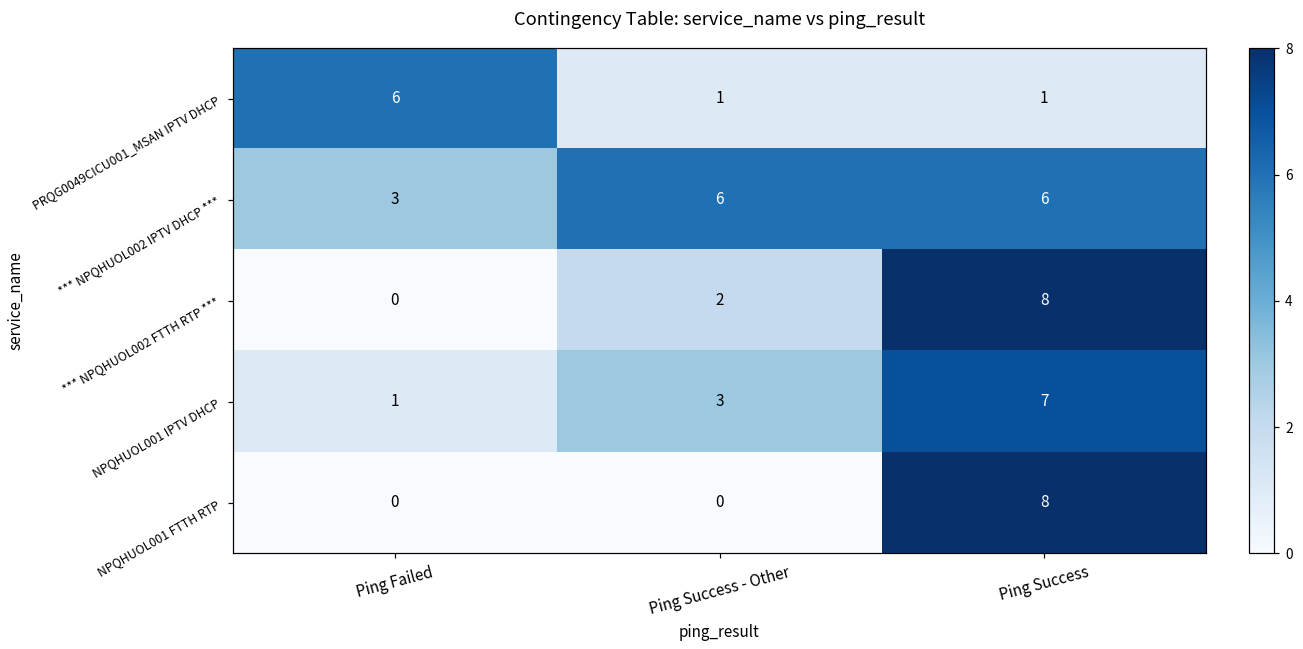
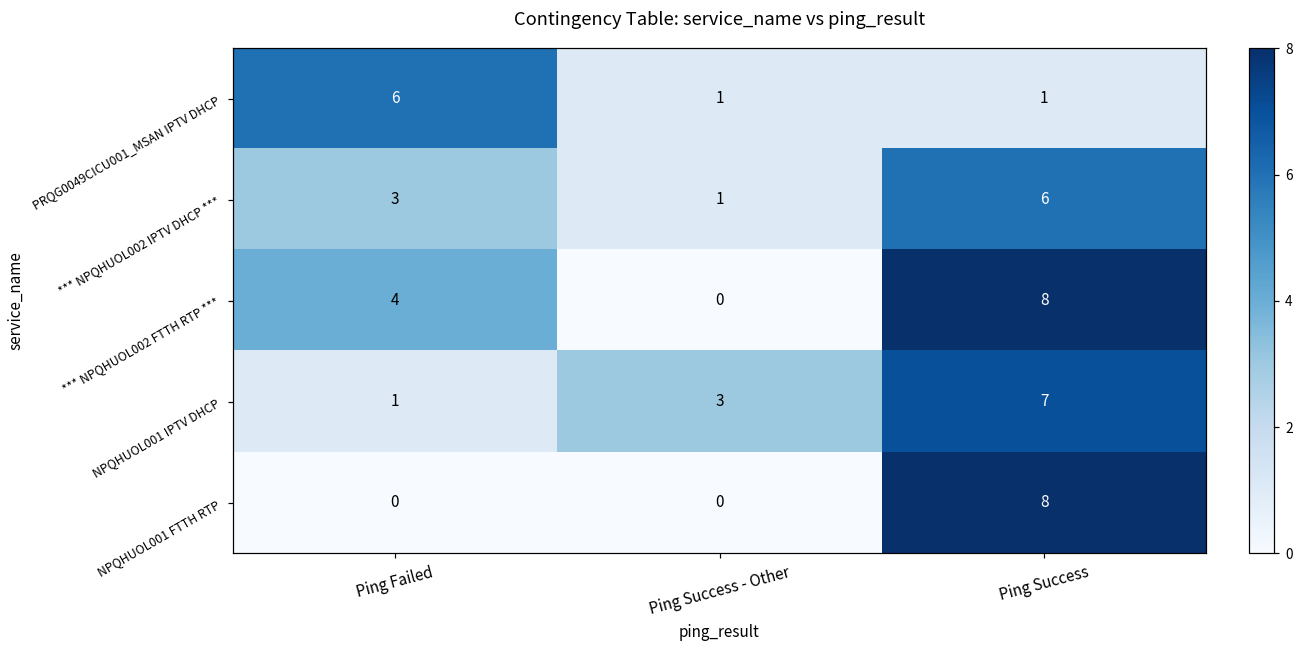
  {
    "PRQG0049CICU001_MSAN IPTV DHCP": {
      "Ping Failed": 6,
      "Ping Success - Other": 1,
      "Ping Success": 1
    },
    "*** NPQHUOL002 IPTV DHCP ***": {
      "Ping Failed": 3,
-     "Ping Success - Other": 6,
+     "Ping Success - Other": 1,
      "Ping Success": 6
    },
    "*** NPQHUOL002 FTTH RTP ***": {
-     "Ping Failed": 0,
-     "Ping Success - Other": 2,
+     "Ping Failed": 4,
+     "Ping Success - Other": 0,
      "Ping Success": 8
    },
    "NPQHUOL001 IPTV DHCP": {
      "Ping Failed": 1,
      "Ping Success - Other": 3,
      "Ping Success": 7
    },
    "NPQHUOL001 FTTH RTP": {
      "Ping Failed": 0,
      "Ping Success - Other": 0,
      "Ping Success": 8
    }
  }
